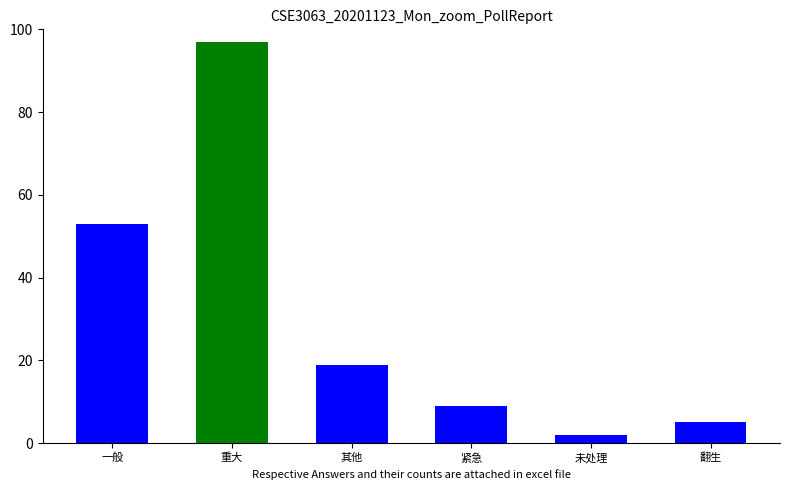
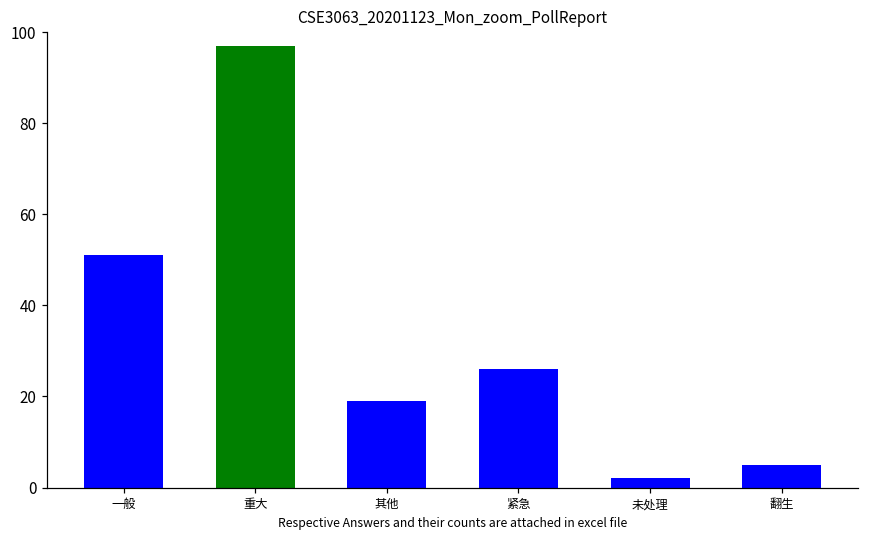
  {
-   "一般": 53,
+   "一般": 51,
    "重大": 97,
    "其他": 19,
-   "紧急": 9,
+   "紧急": 26,
    "未处理": 2,
    "翻生": 5
  }
